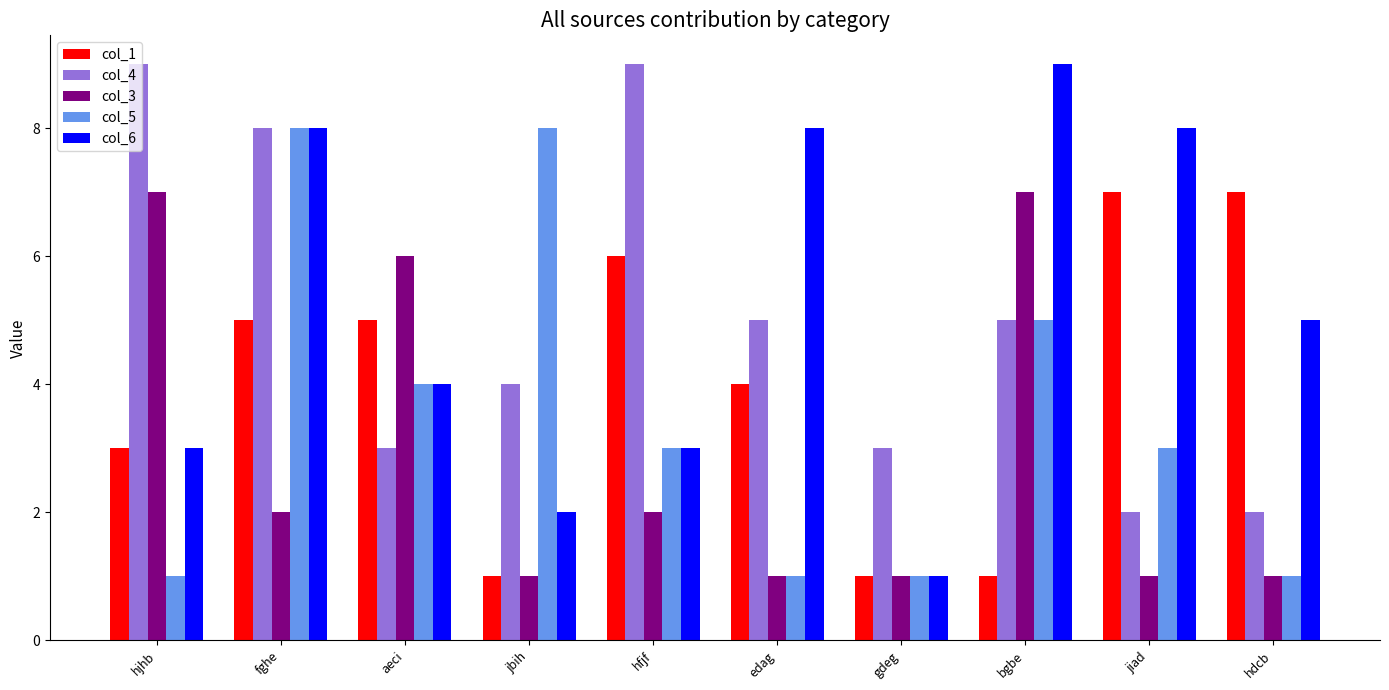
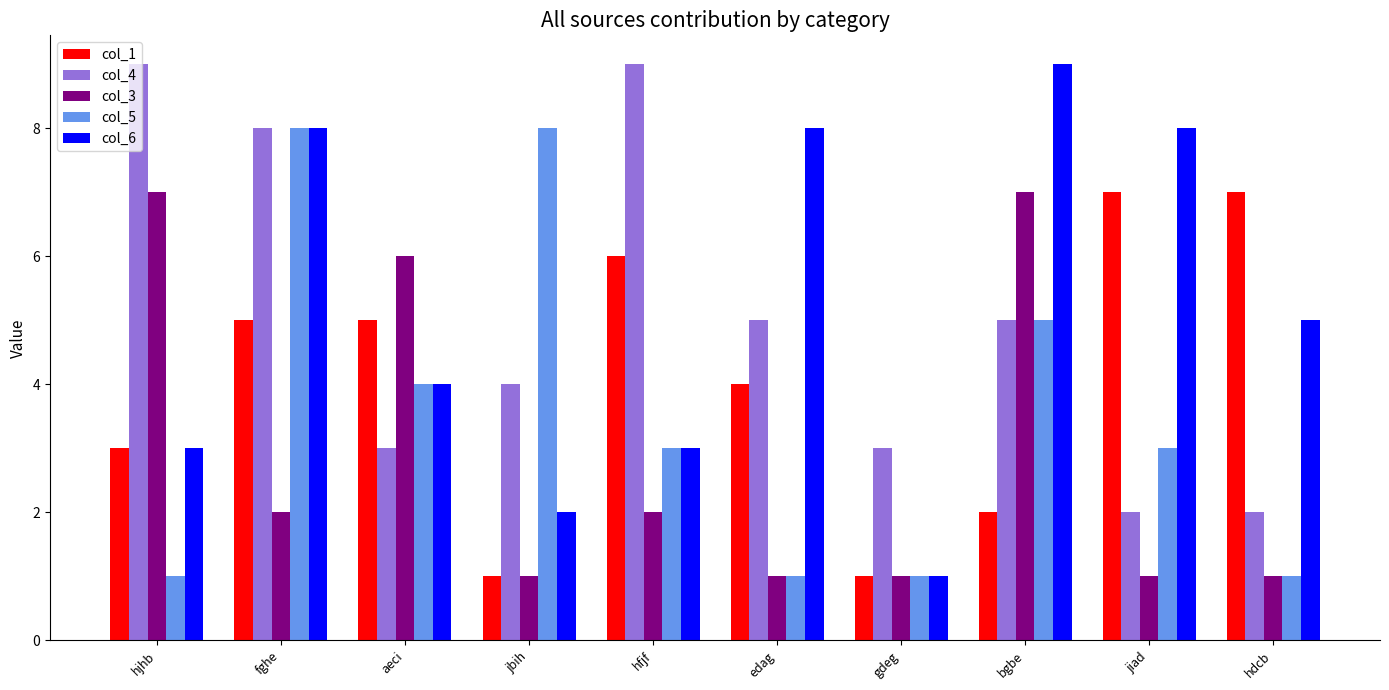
  {
    "col_1": {
      "hjhb": 3,
      "fghe": 5,
      "aeci": 5,
      "jbih": 1,
      "hfjf": 6,
      "edag": 4,
      "gdeg": 1,
-     "bgbe": 1,
+     "bgbe": 2,
      "jiad": 7,
      "hdcb": 7
    },
    "col_4": {
      "fghe": 8,
      "aeci": 3,
      "jbih": 4,
      "hfjf": 9,
      "edag": 5,
      "gdeg": 3,
      "bgbe": 5,
      "jiad": 2,
      "hdcb": 2
    },
    "col_3": {
      "hjhb": 7,
      "fghe": 2,
      "aeci": 6,
      "jbih": 1,
      "hfjf": 2,
      "edag": 1,
      "gdeg": 1,
      "bgbe": 7,
      "jiad": 1,
      "hdcb": 1
    },
    "col_5": {
      "hjhb": 1,
      "fghe": 8,
      "aeci": 4,
      "jbih": 8,
      "hfjf": 3,
      "edag": 1,
      "gdeg": 1,
      "bgbe": 5,
      "jiad": 3,
      "hdcb": 1
    },
    "col_6": {
      "hjhb": 3,
      "fghe": 8,
      "aeci": 4,
      "jbih": 2,
      "hfjf": 3,
      "edag": 8,
      "gdeg": 1,
      "bgbe": 9,
      "jiad": 8,
      "hdcb": 5
    }
  }
